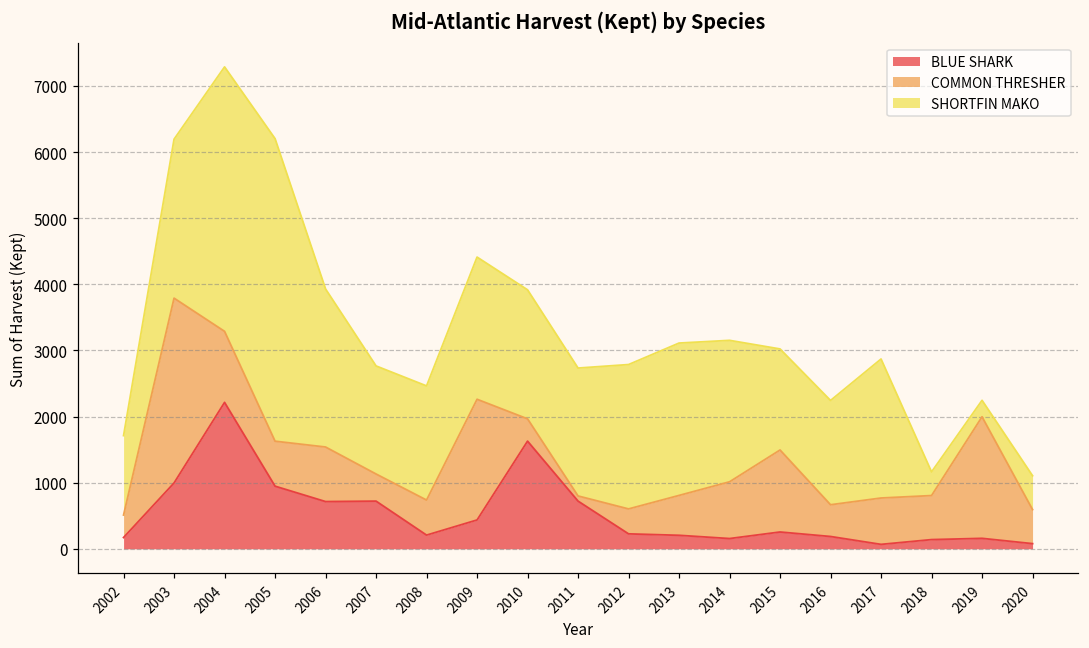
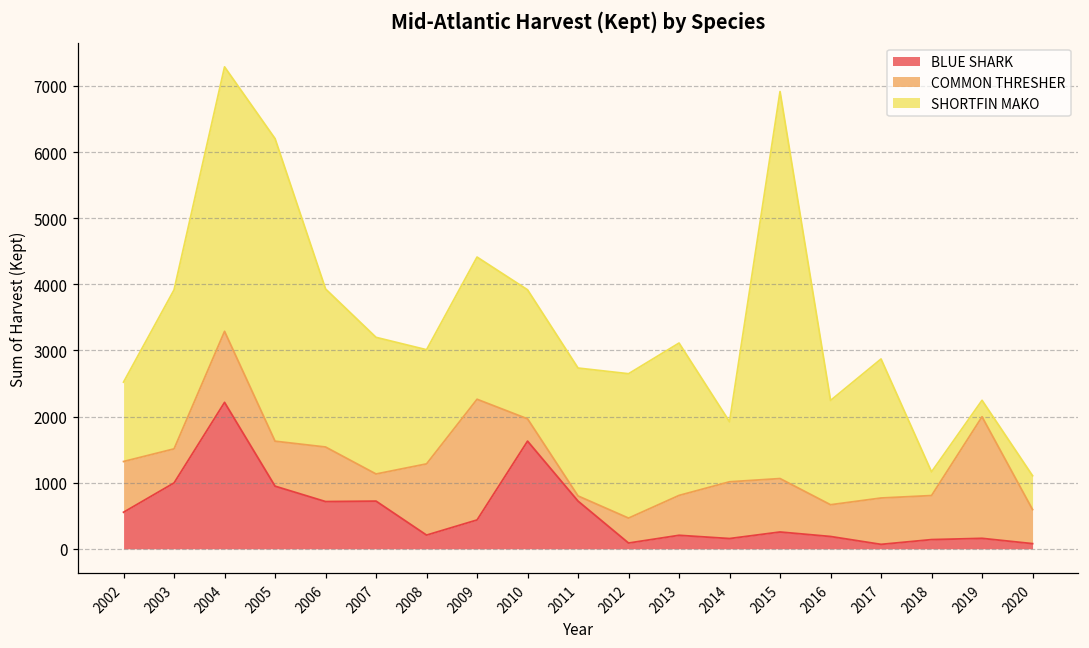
  {
    "BLUE SHARK": {
-     "2002": 200,
+     "2002": 600,
      "2003": 1000,
      "2004": 2200,
      "2005": 900,
      "2006": 700,
      "2007": 700,
      "2008": 200,
      "2009": 400,
      "2010": 1600,
      "2011": 700,
-     "2012": 200,
+     "2012": 100,
      "2013": 200,
      "2014": 200,
      "2015": 300,
      "2016": 200,
      "2017": 100,
      "2018": 100,
      "2019": 200,
      "2020": 100
    },
    "COMMON THRESHER": {
-     "2002": 300,
-     "2003": 2800,
+     "2002": 800,
+     "2003": 500,
      "2004": 1100,
      "2005": 700,
      "2006": 800,
      "2007": 400,
-     "2008": 500,
+     "2008": 1100,
      "2009": 1800,
      "2010": 300,
      "2011": 100,
      "2012": 400,
      "2013": 600,
      "2014": 900,
-     "2015": 1200,
+     "2015": 800,
      "2016": 500,
      "2017": 700,
      "2018": 700,
      "2019": 1800,
      "2020": 500
    },
    "SHORTFIN MAKO": {
      "2002": 1200,
      "2003": 2400,
      "2004": 4000,
      "2005": 4600,
      "2006": 2400,
-     "2007": 1600,
+     "2007": 2100,
      "2008": 1700,
      "2009": 2200,
      "2010": 2000,
      "2011": 1900,
      "2012": 2200,
      "2013": 2300,
-     "2014": 2100,
-     "2015": 1500,
+     "2014": 900,
+     "2015": 5900,
      "2016": 1600,
      "2017": 2100,
      "2018": 400,
      "2019": 200,
      "2020": 500
    }
  }
